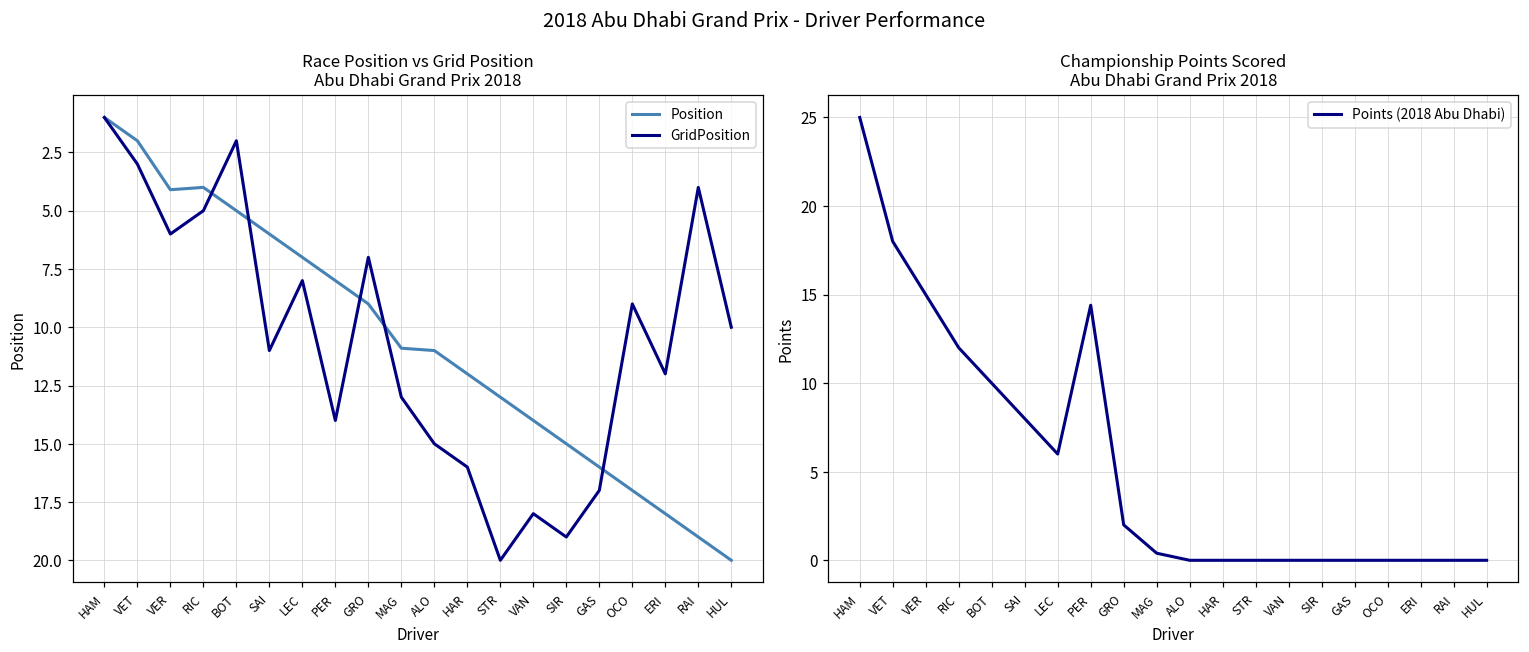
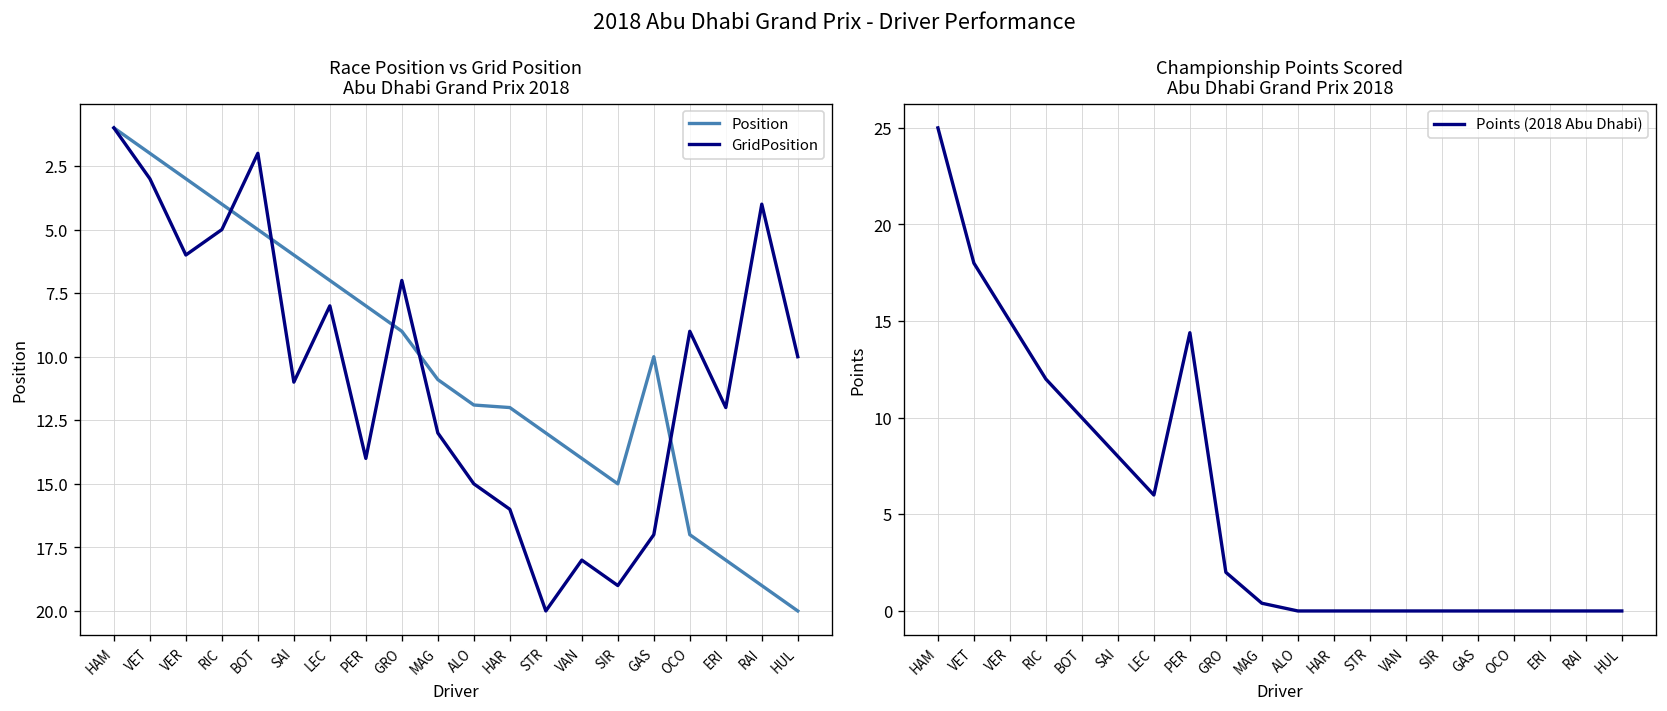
  {
    "Race Position vs Grid Position Abu Dhabi Grand Prix 2018": {
      "Position": {
        "VET": 2.0,
-       "VER": 4.1,
+       "VER": 3.0,
        "RIC": 4.0,
        "BOT": 5.0,
        "SAI": 6.0,
        "LEC": 7.0,
        "PER": 8.0,
        "GRO": 9.0,
        "MAG": 10.9,
-       "ALO": 11.0,
+       "ALO": 11.9,
        "HAR": 12.0,
        "STR": 13.0,
        "VAN": 14.0,
        "SIR": 15.0,
-       "GAS": 16,
+       "GAS": 10,
        "OCO": 17.0,
        "ERI": 18.0,
        "RAI": 19.0,
        "HUL": 20.0
      },
      "GridPosition": {
        "VET": 3.0,
        "VER": 6.0,
        "RIC": 5.0,
        "BOT": 2.0,
        "SAI": 11.0,
        "LEC": 8.0,
        "PER": 14.0,
        "GRO": 7.0,
        "MAG": 13.0,
        "ALO": 15.0,
        "HAR": 16.0,
        "STR": 20.0,
        "VAN": 18.0,
        "SIR": 19.0,
        "GAS": 17.0,
        "OCO": 9.0,
        "ERI": 12.0,
        "RAI": 4.0,
        "HUL": 10.0
      }
    },
    "Championship Points Scored Abu Dhabi Grand Prix 2018": {
      "HAM": 25.0,
      "VET": 18.0,
      "VER": 15.0,
      "RIC": 12.0,
      "BOT": 10.0,
      "SAI": 8.0,
      "LEC": 6.0,
      "PER": 14.4,
      "GRO": 2.0,
      "MAG": 0.4,
      "ALO": 0.0,
      "HAR": 0.0,
      "STR": 0.0,
      "VAN": 0.0,
      "SIR": 0.0,
      "GAS": 0.0,
      "OCO": 0.0,
      "ERI": 0.0,
      "RAI": 0.0,
      "HUL": 0.0
    }
  }
